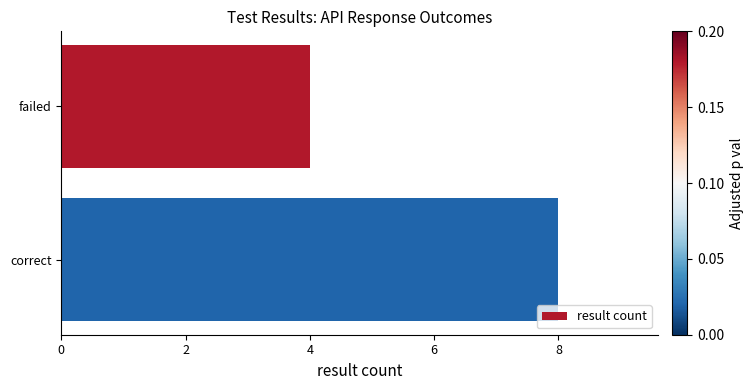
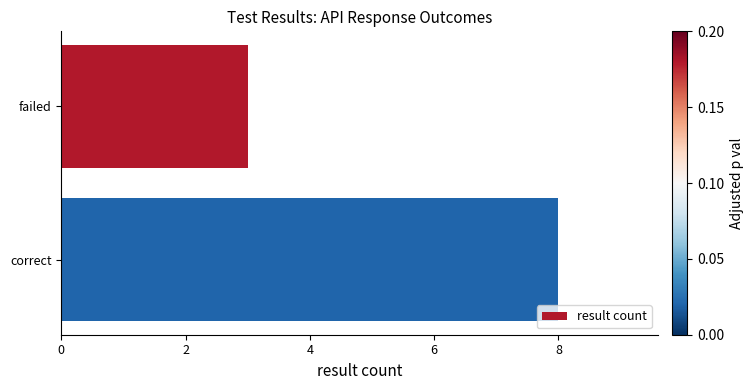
  {
-   "failed": 4,
+   "failed": 3,
    "correct": 8
  }
